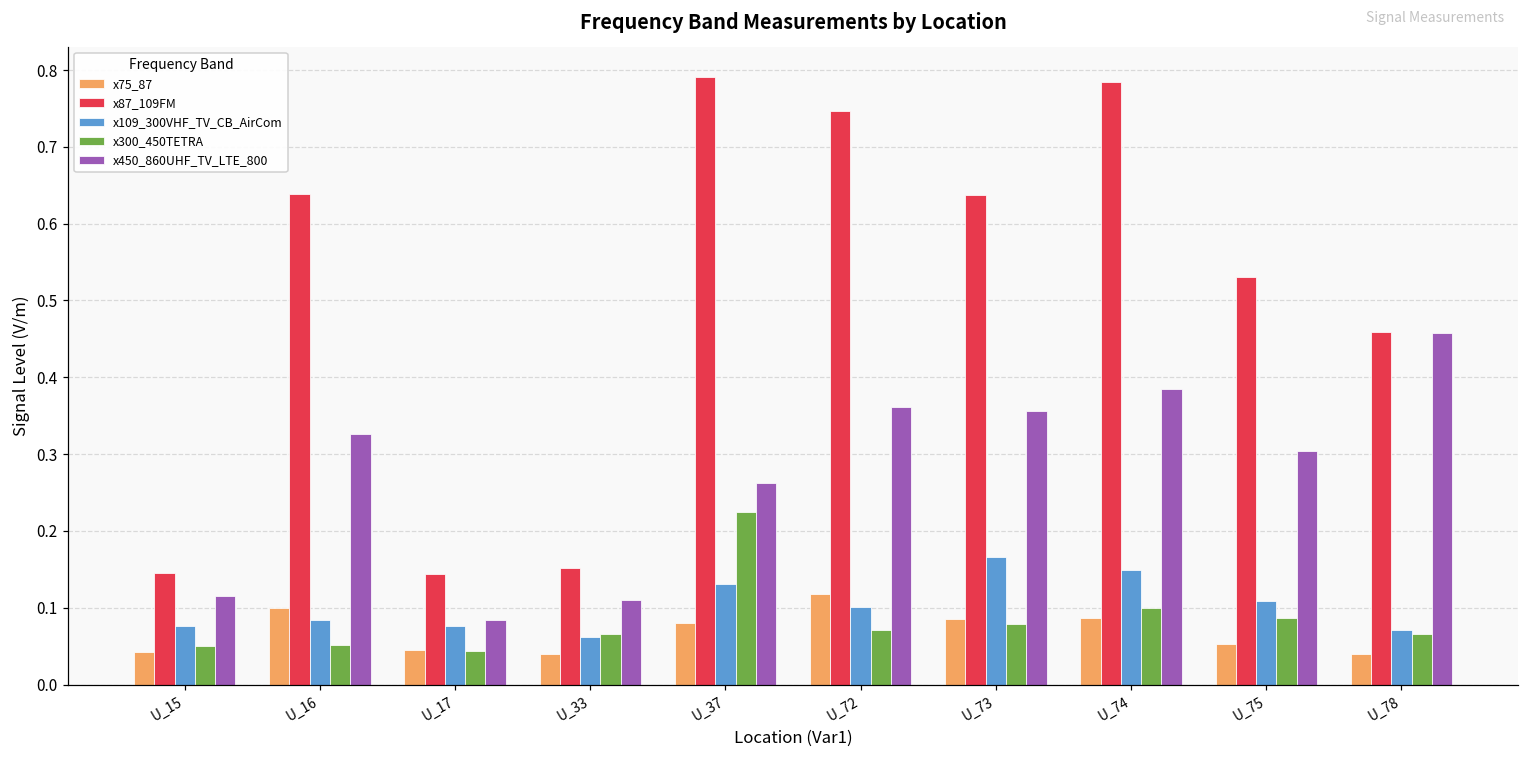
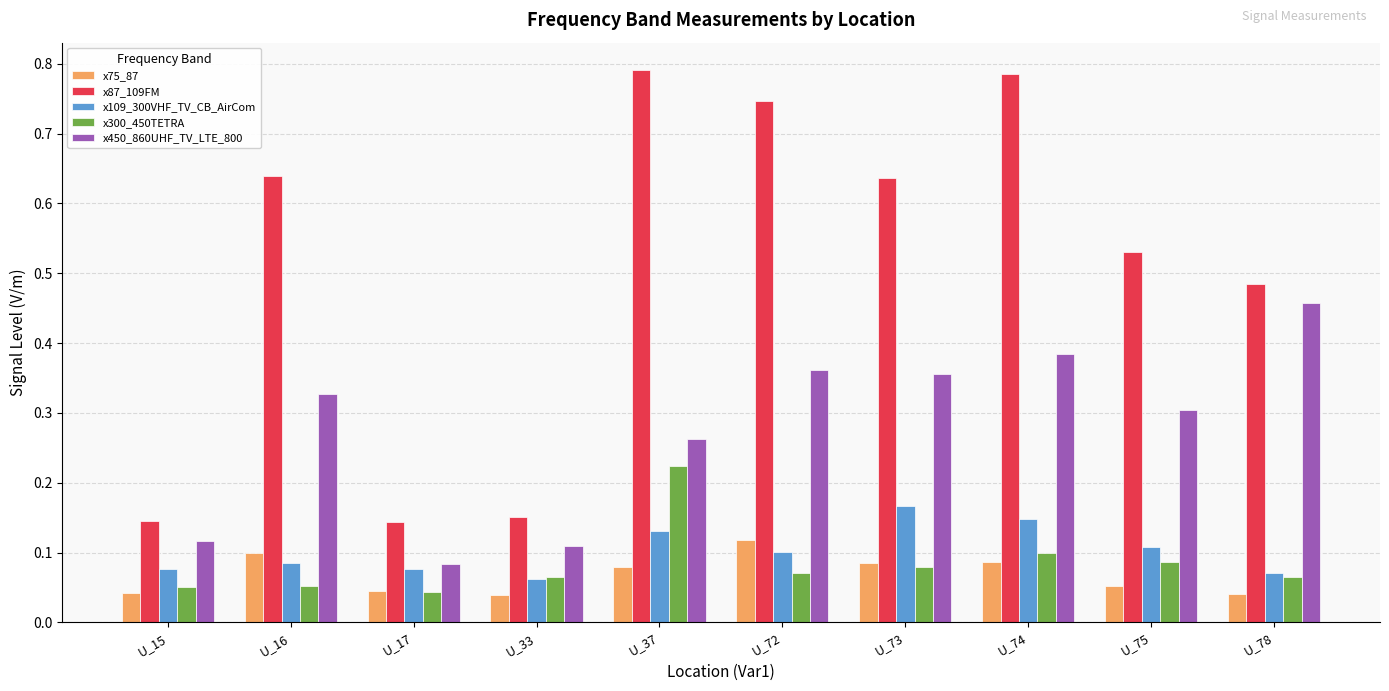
  {
    "x75_87": {
      "U_15": 0.04,
      "U_16": 0.10,
      "U_17": 0.05,
      "U_33": 0.04,
      "U_37": 0.08,
      "U_72": 0.12,
      "U_73": 0.09,
      "U_74": 0.09,
      "U_75": 0.05,
      "U_78": 0.04
    },
    "x87_109FM": {
      "U_15": 0.15,
      "U_16": 0.64,
      "U_17": 0.14,
      "U_33": 0.15,
      "U_37": 0.79,
      "U_72": 0.75,
      "U_73": 0.64,
      "U_74": 0.78,
      "U_75": 0.53,
-     "U_78": 0.46
+     "U_78": 0.48
    },
    "x109_300VHF_TV_CB_AirCom": {
      "U_15": 0.08,
      "U_16": 0.08,
      "U_17": 0.08,
      "U_33": 0.06,
      "U_37": 0.13,
      "U_72": 0.10,
      "U_73": 0.17,
      "U_74": 0.15,
      "U_75": 0.11,
      "U_78": 0.07
    },
    "x300_450TETRA": {
      "U_15": 0.05,
      "U_16": 0.05,
      "U_17": 0.04,
      "U_33": 0.07,
      "U_37": 0.22,
      "U_72": 0.07,
      "U_73": 0.08,
      "U_74": 0.10,
      "U_75": 0.09,
      "U_78": 0.07
    },
    "x450_860UHF_TV_LTE_800": {
      "U_15": 0.12,
      "U_16": 0.33,
      "U_17": 0.08,
      "U_33": 0.11,
      "U_37": 0.26,
      "U_72": 0.36,
      "U_73": 0.36,
      "U_74": 0.39,
      "U_75": 0.30,
      "U_78": 0.46
    }
  }
